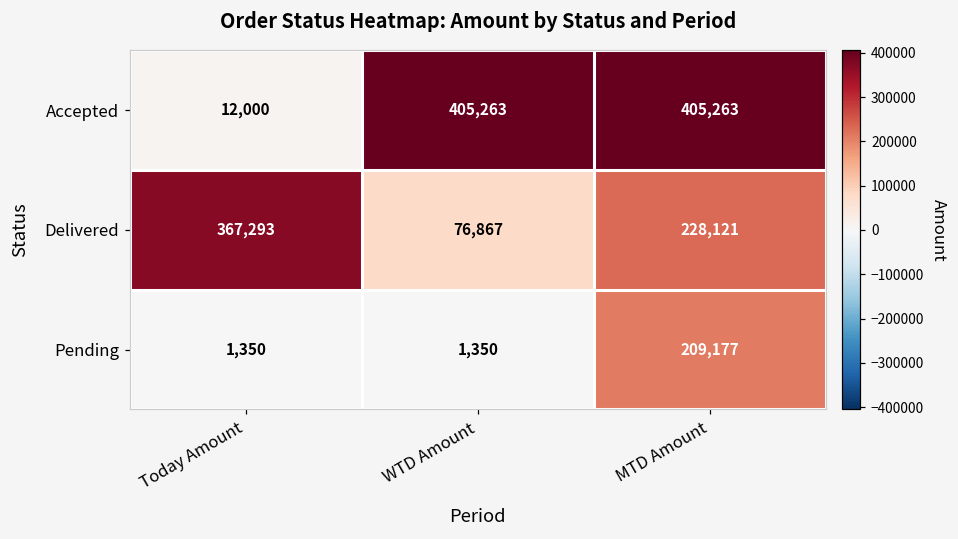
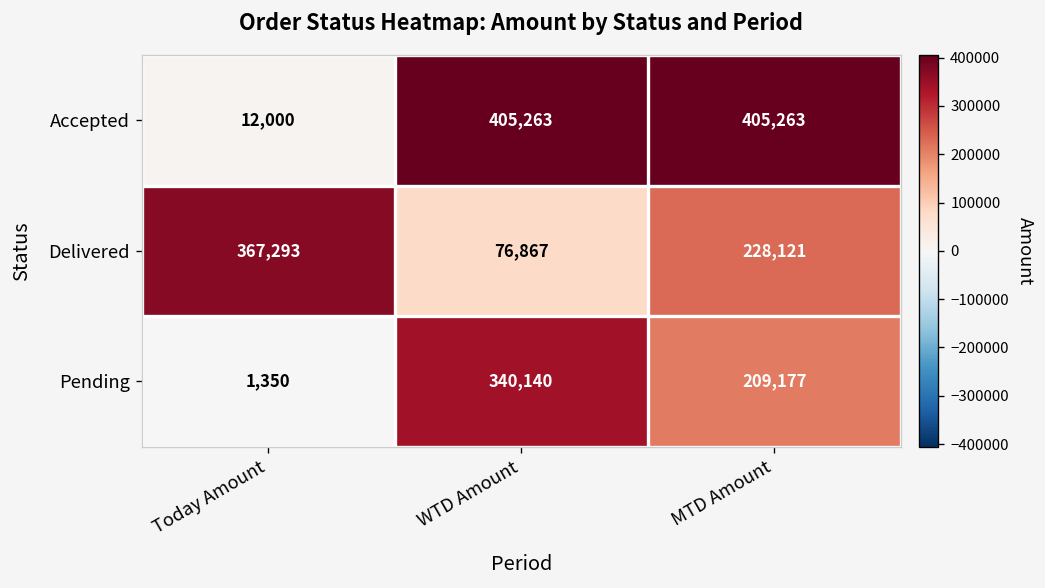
  {
    "Accepted": {
      "Today Amount": "12,000",
      "WTD Amount": "405,263",
      "MTD Amount": "405,263"
    },
    "Delivered": {
      "Today Amount": "367,293",
      "WTD Amount": "76,867",
      "MTD Amount": "228,121"
    },
    "Pending": {
      "Today Amount": "1,350",
-     "WTD Amount": "1,350",
+     "WTD Amount": "340,140",
      "MTD Amount": "209,177"
    }
  }
